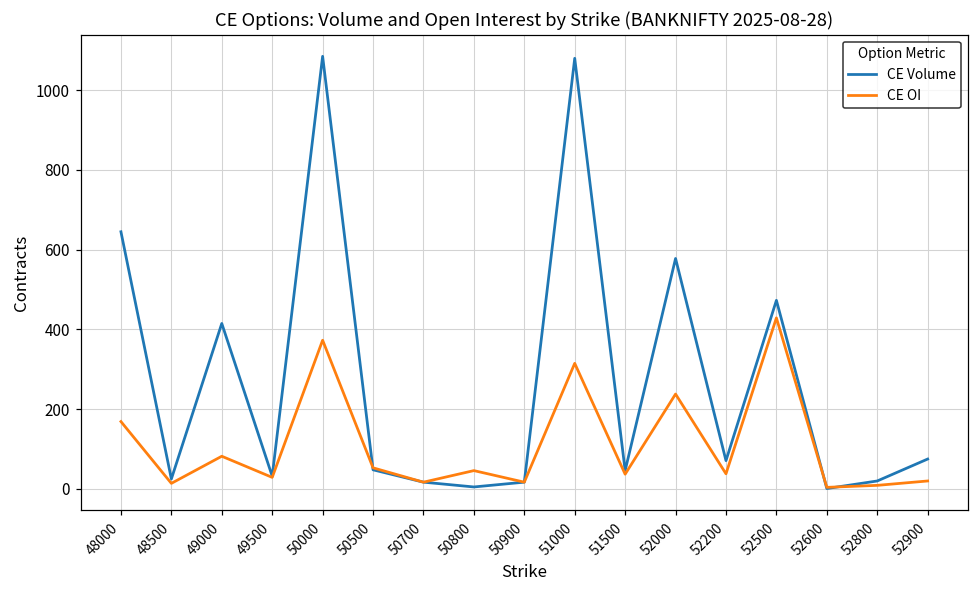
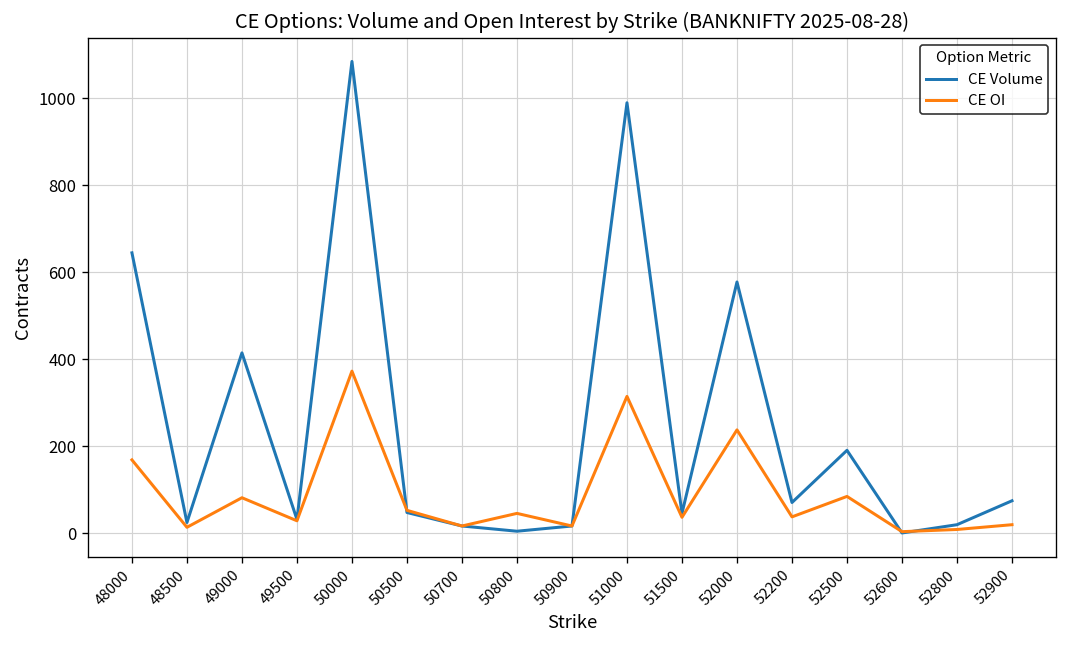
  {
    "CE Volume": {
      "48000": 650,
      "48500": 30,
      "49000": 420,
      "50000": 1090,
      "50800": 10,
-     "51000": 1080,
+     "51000": 990,
      "51500": 50,
      "52000": 580,
      "52200": 70,
-     "52500": 470,
+     "52500": 190,
      "52800": 20,
      "52900": 80
    },
    "CE OI": {
      "48000": 170,
      "48500": 10,
      "49000": 80,
      "50000": 370,
      "50800": 50,
      "51000": 320,
      "51500": 40,
      "52000": 240,
      "52200": 40,
-     "52500": 430,
+     "52500": 90,
      "52800": 10,
      "52900": 20
    }
  }
